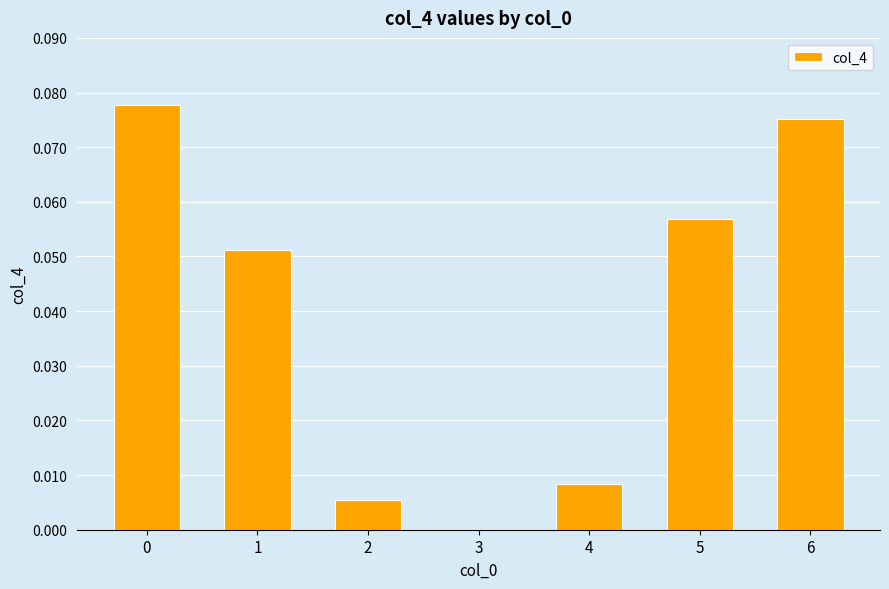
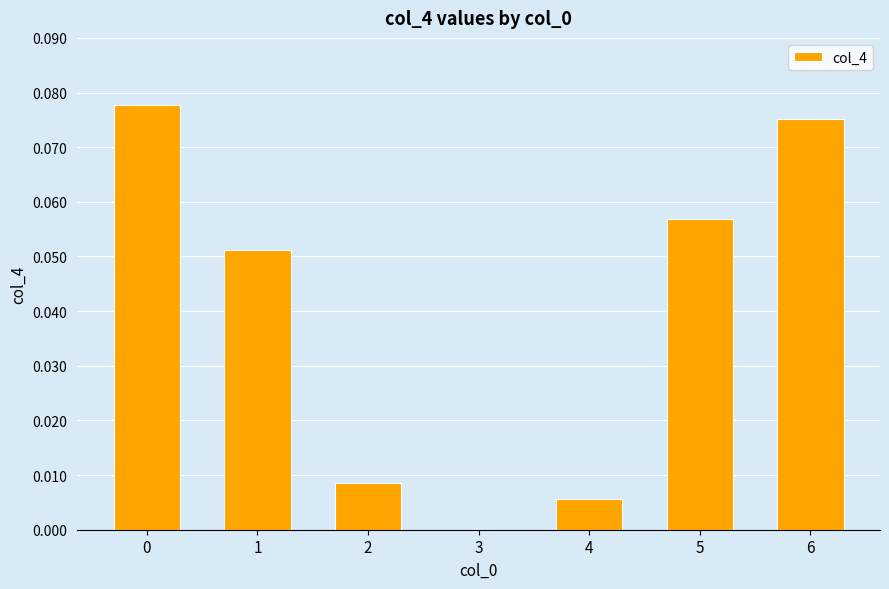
  {
    "0": 0.078,
    "1": 0.051,
-   "2": 0.005,
-   "4": 0.008,
+   "2": 0.009,
+   "4": 0.006,
    "5": 0.057,
    "6": 0.075
  }
